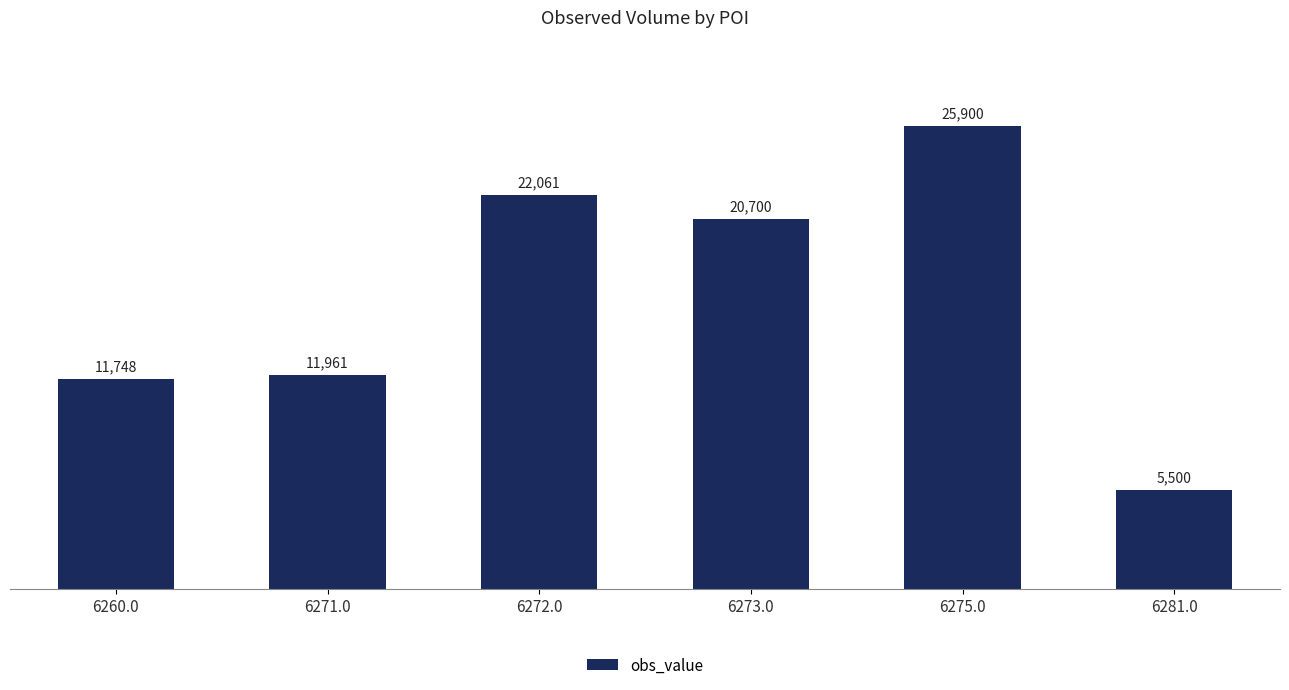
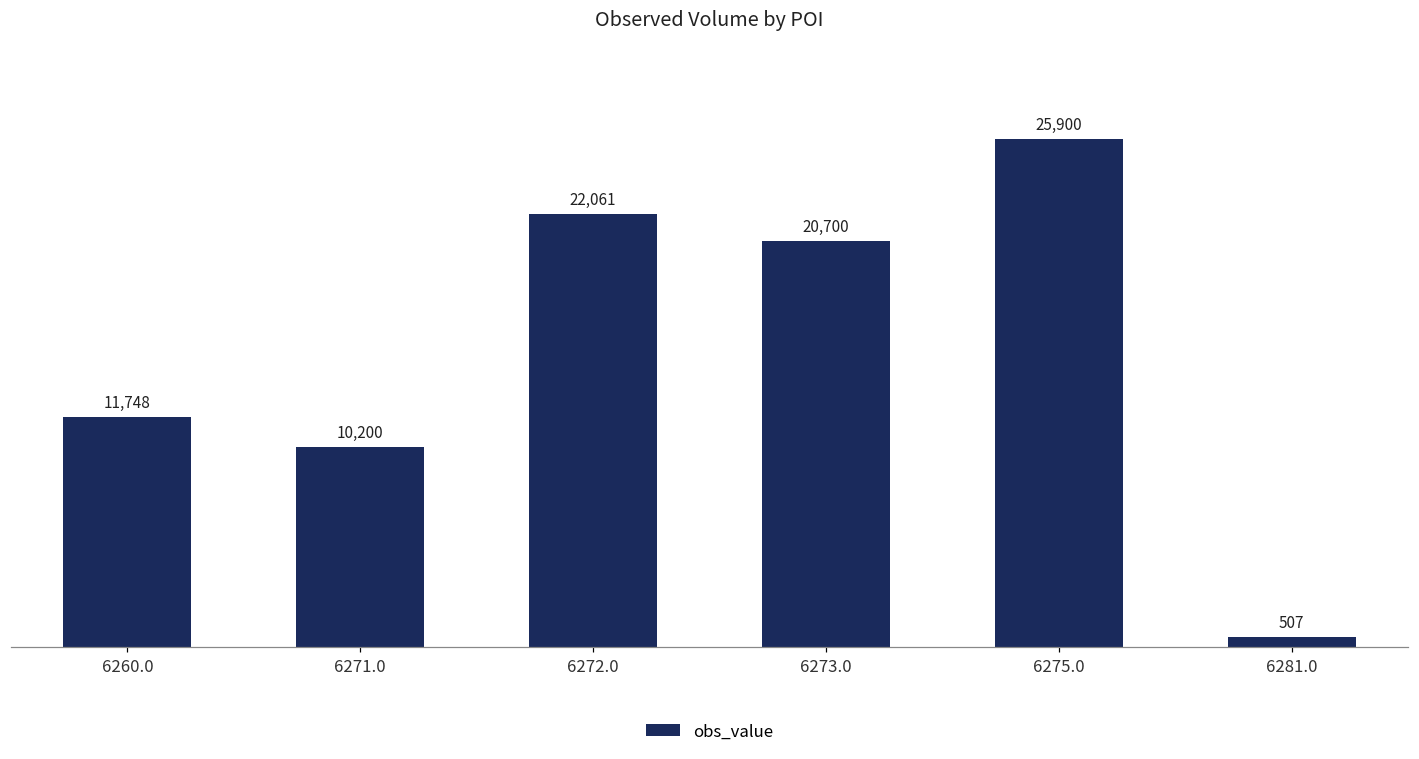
  {
    "6260.0": "11,748",
-   "6271.0": "11,961",
+   "6271.0": "10,200",
    "6272.0": "22,061",
    "6273.0": "20,700",
    "6275.0": "25,900",
-   "6281.0": "5,500"
+   "6281.0": "507"
  }
